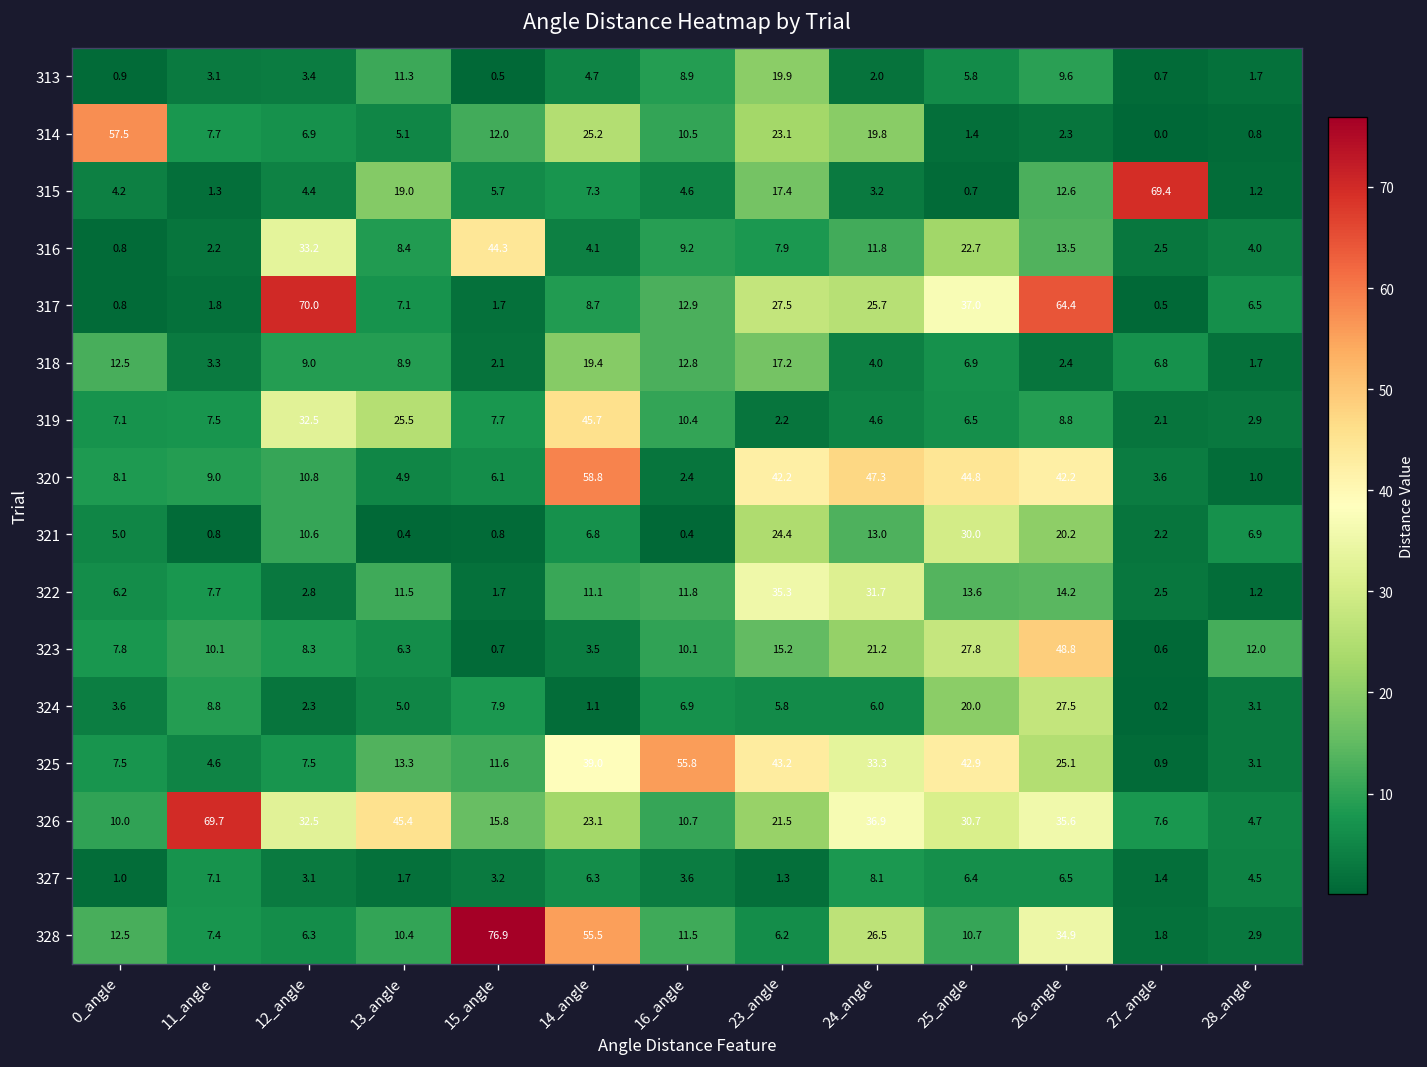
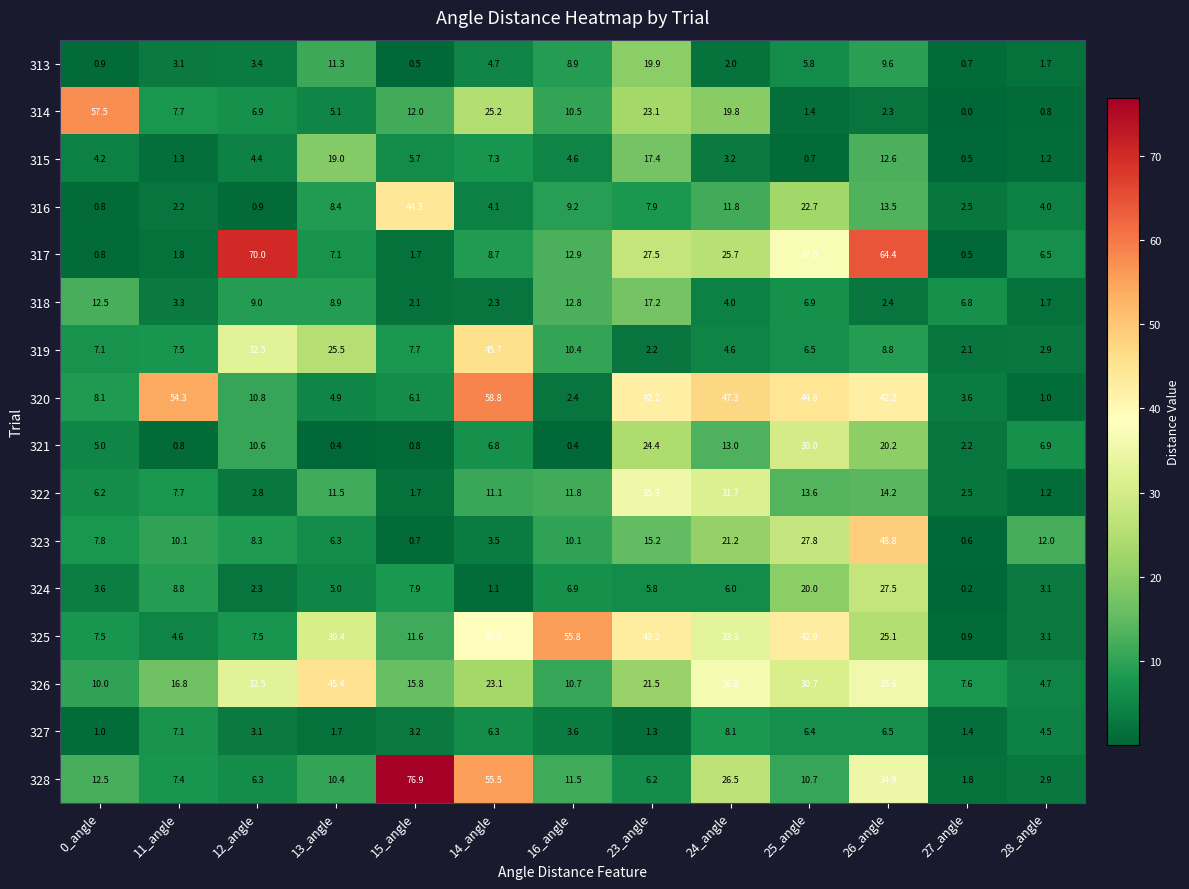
  {
    "315": {
      "0_angle": 4.2,
      "11_angle": 1.3,
      "12_angle": 4.4,
      "13_angle": 19.0,
      "15_angle": 5.7,
      "14_angle": 7.3,
      "16_angle": 4.6,
      "23_angle": 17.4,
      "24_angle": 3.2,
      "25_angle": 0.7,
      "26_angle": 12.6,
-     "27_angle": 69.4,
+     "27_angle": 0.5,
      "28_angle": 1.2
    },
    "316": {
      "0_angle": 0.8,
      "11_angle": 2.2,
-     "12_angle": 33.2,
+     "12_angle": 0.9,
      "13_angle": 8.4,
      "15_angle": 44.3,
      "14_angle": 4.1,
      "16_angle": 9.2,
      "23_angle": 7.9,
      "24_angle": 11.8,
      "25_angle": 22.7,
      "26_angle": 13.5,
      "27_angle": 2.5,
      "28_angle": 4.0
    },
    "318": {
      "0_angle": 12.5,
      "11_angle": 3.3,
      "12_angle": 9.0,
      "13_angle": 8.9,
      "15_angle": 2.1,
-     "14_angle": 19.4,
+     "14_angle": 2.3,
      "16_angle": 12.8,
      "23_angle": 17.2,
      "24_angle": 4.0,
      "25_angle": 6.9,
      "26_angle": 2.4,
      "27_angle": 6.8,
      "28_angle": 1.7
    },
    "320": {
      "0_angle": 8.1,
-     "11_angle": 9.0,
+     "11_angle": 54.3,
      "12_angle": 10.8,
      "13_angle": 4.9,
      "15_angle": 6.1,
      "14_angle": 58.8,
      "16_angle": 2.4,
      "23_angle": 42.2,
      "24_angle": 47.3,
      "25_angle": 44.8,
      "26_angle": 42.2,
      "27_angle": 3.6,
      "28_angle": 1.0
    },
    "325": {
      "0_angle": 7.5,
      "11_angle": 4.6,
      "12_angle": 7.5,
-     "13_angle": 13.3,
+     "13_angle": 30.4,
      "15_angle": 11.6,
      "14_angle": 39.0,
      "16_angle": 55.8,
      "23_angle": 43.2,
      "24_angle": 33.3,
      "25_angle": 42.9,
      "26_angle": 25.1,
      "27_angle": 0.9,
      "28_angle": 3.1
    },
    "326": {
      "0_angle": 10.0,
-     "11_angle": 69.7,
+     "11_angle": 16.8,
      "12_angle": 32.5,
      "13_angle": 45.4,
      "15_angle": 15.8,
      "14_angle": 23.1,
      "16_angle": 10.7,
      "23_angle": 21.5,
      "24_angle": 36.9,
      "25_angle": 30.7,
      "26_angle": 35.6,
      "27_angle": 7.6,
      "28_angle": 4.7
    }
  }
